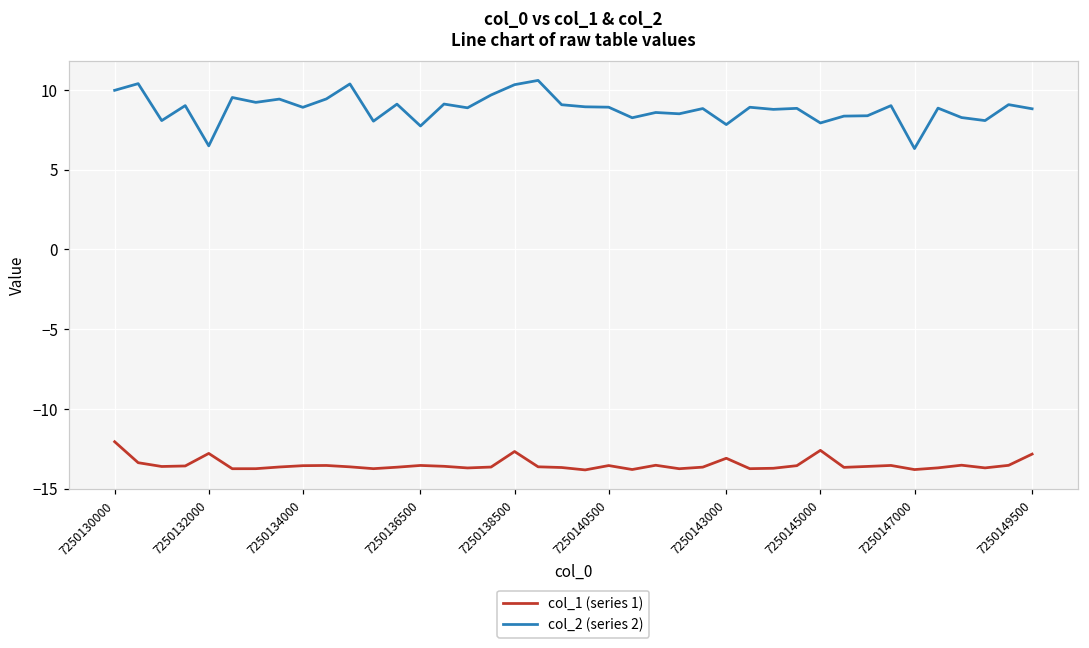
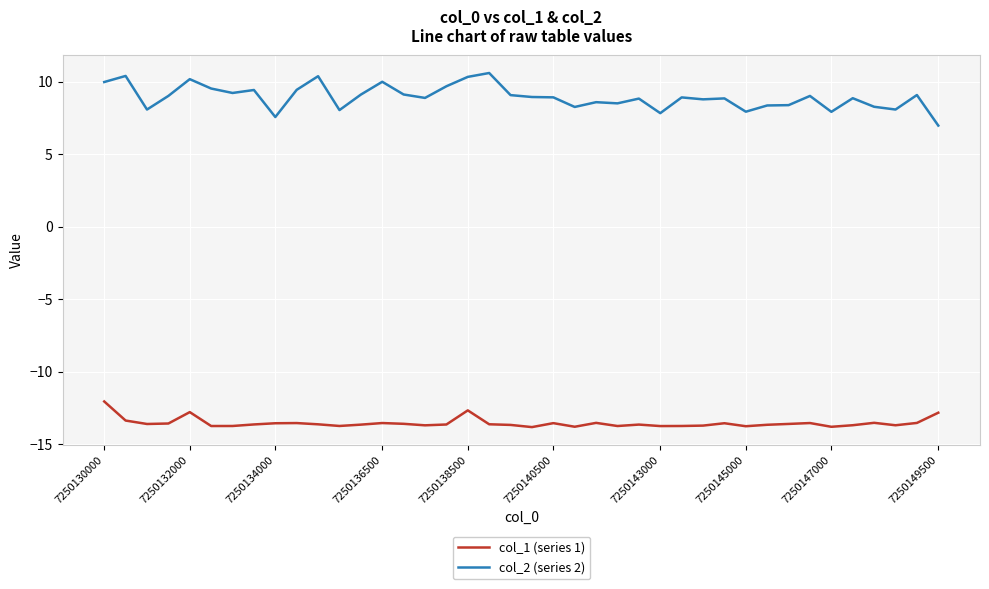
  {
    "col_1 (series 1)": {
      "7250130000": -12.0,
      "7250132000": -12.8,
      "7250134000": -13.5,
      "7250136500": -13.5,
      "7250138500": -12.7,
      "7250140500": -13.5,
-     "7250143000": -13.1,
-     "7250145000": -12.6,
+     "7250143000": -13.7,
+     "7250145000": -13.8,
      "7250147000": -13.8,
      "7250149500": -12.8
    },
    "col_2 (series 2)": {
      "7250130000": 10.0,
-     "7250132000": 6.5,
-     "7250134000": 8.9,
-     "7250136500": 7.7,
+     "7250132000": 10.2,
+     "7250134000": 7.6,
+     "7250136500": 10.0,
      "7250138500": 10.3,
      "7250140500": 8.9,
      "7250143000": 7.8,
      "7250145000": 7.9,
-     "7250147000": 6.3,
-     "7250149500": 8.8
+     "7250147000": 7.9,
+     "7250149500": 7.0
    }
  }
